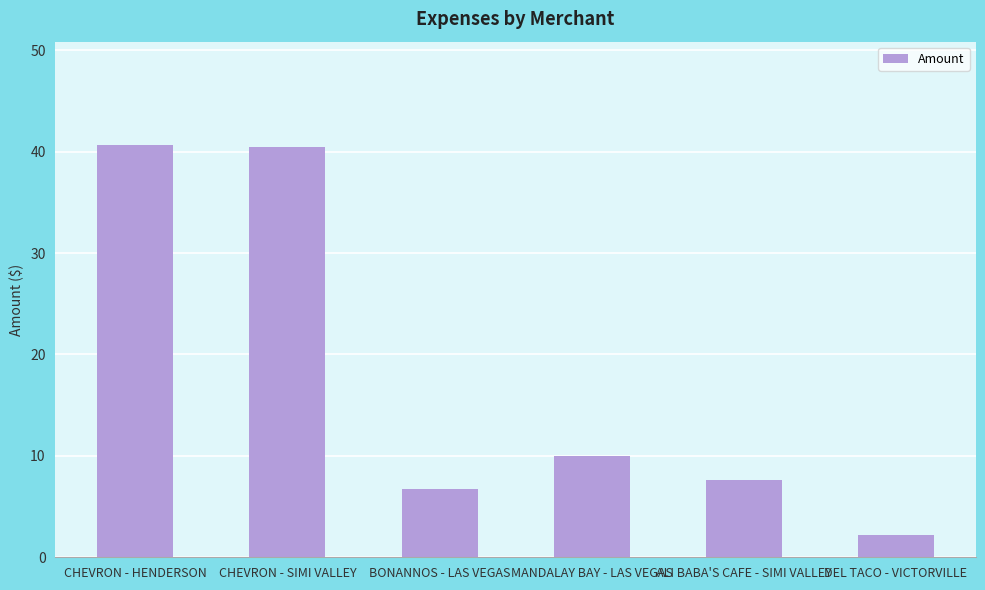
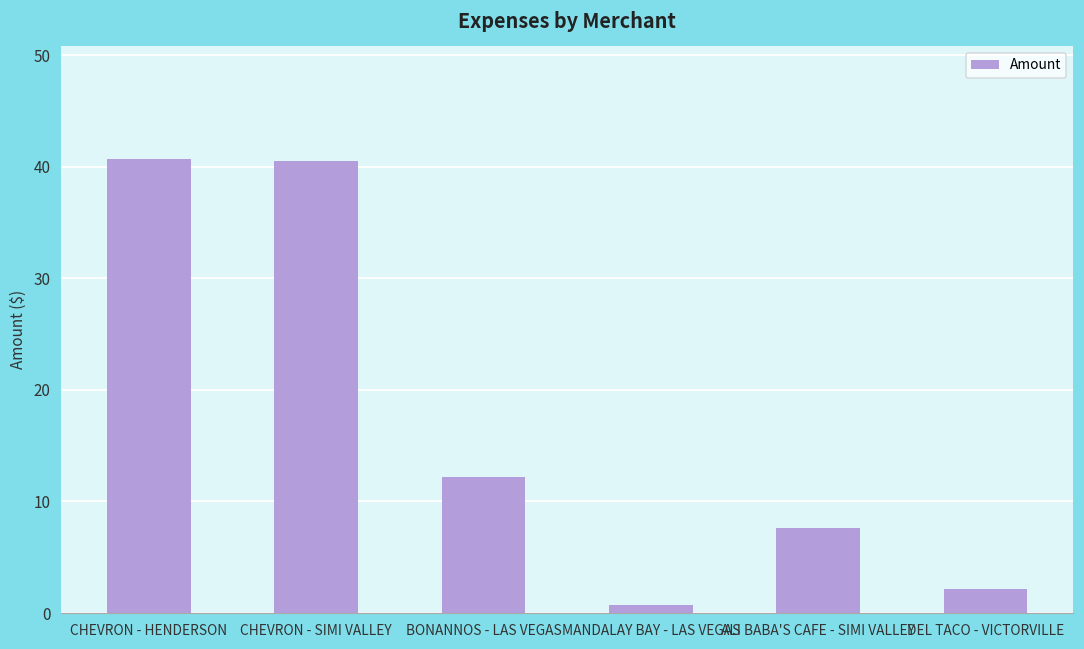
  {
    "CHEVRON - HENDERSON": 40.7,
    "CHEVRON - SIMI VALLEY": 40.5,
-   "BONANNOS - LAS VEGAS": 6.7,
-   "MANDALAY BAY - LAS VEGAS": 10.0,
+   "BONANNOS - LAS VEGAS": 12.2,
+   "MANDALAY BAY - LAS VEGAS": 0.7,
    "ALI BABA'S CAFE - SIMI VALLEY": 7.7,
    "DEL TACO - VICTORVILLE": 2.2
  }
